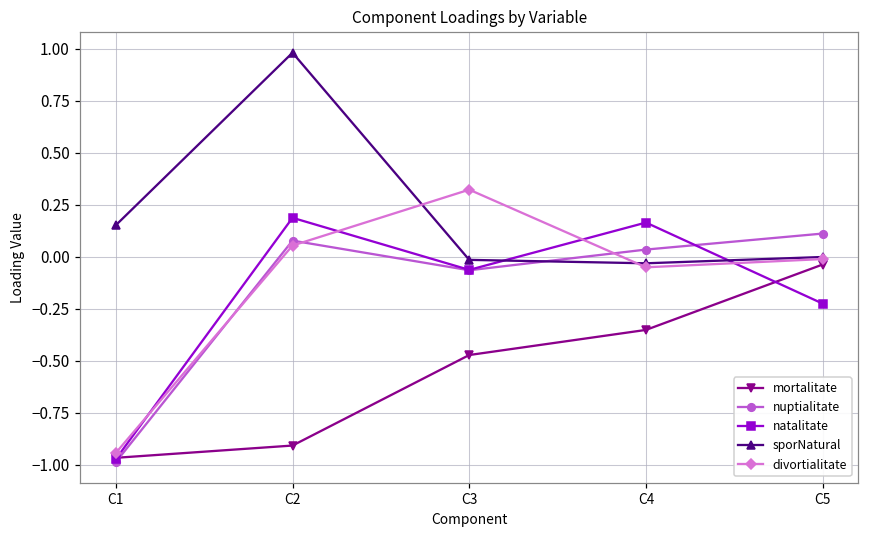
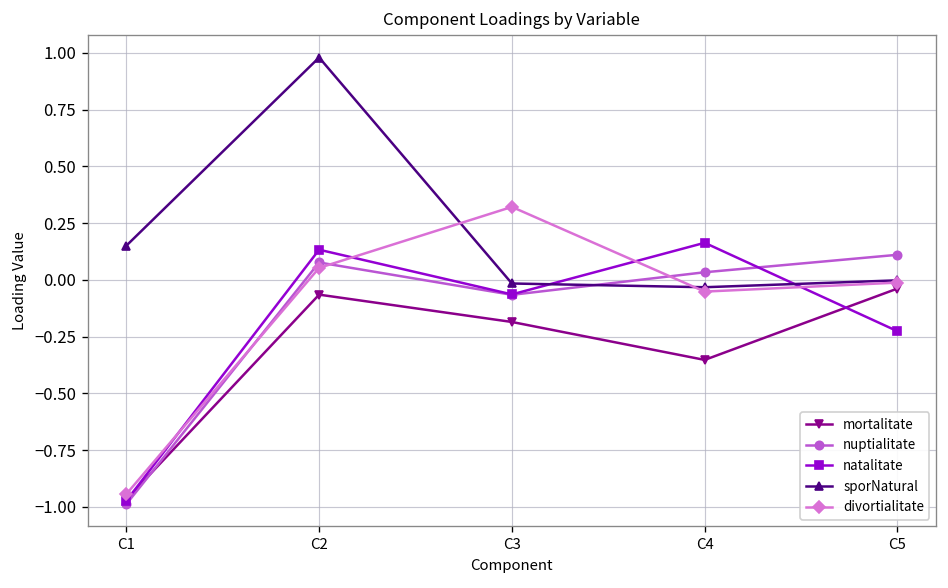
  {
    "mortalitate": {
-     "C2": -0.91,
-     "C3": -0.47,
+     "C2": -0.06,
+     "C3": -0.19,
      "C4": -0.35,
      "C5": -0.04
    },
    "natalitate": {
-     "C2": 0.19,
+     "C2": 0.13,
      "C4": 0.16,
      "C5": -0.23
    },
    "sporNatural": {
      "C1": 0.15,
      "C2": 0.98,
      "C3": -0.02,
      "C4": -0.03
    }
  }
